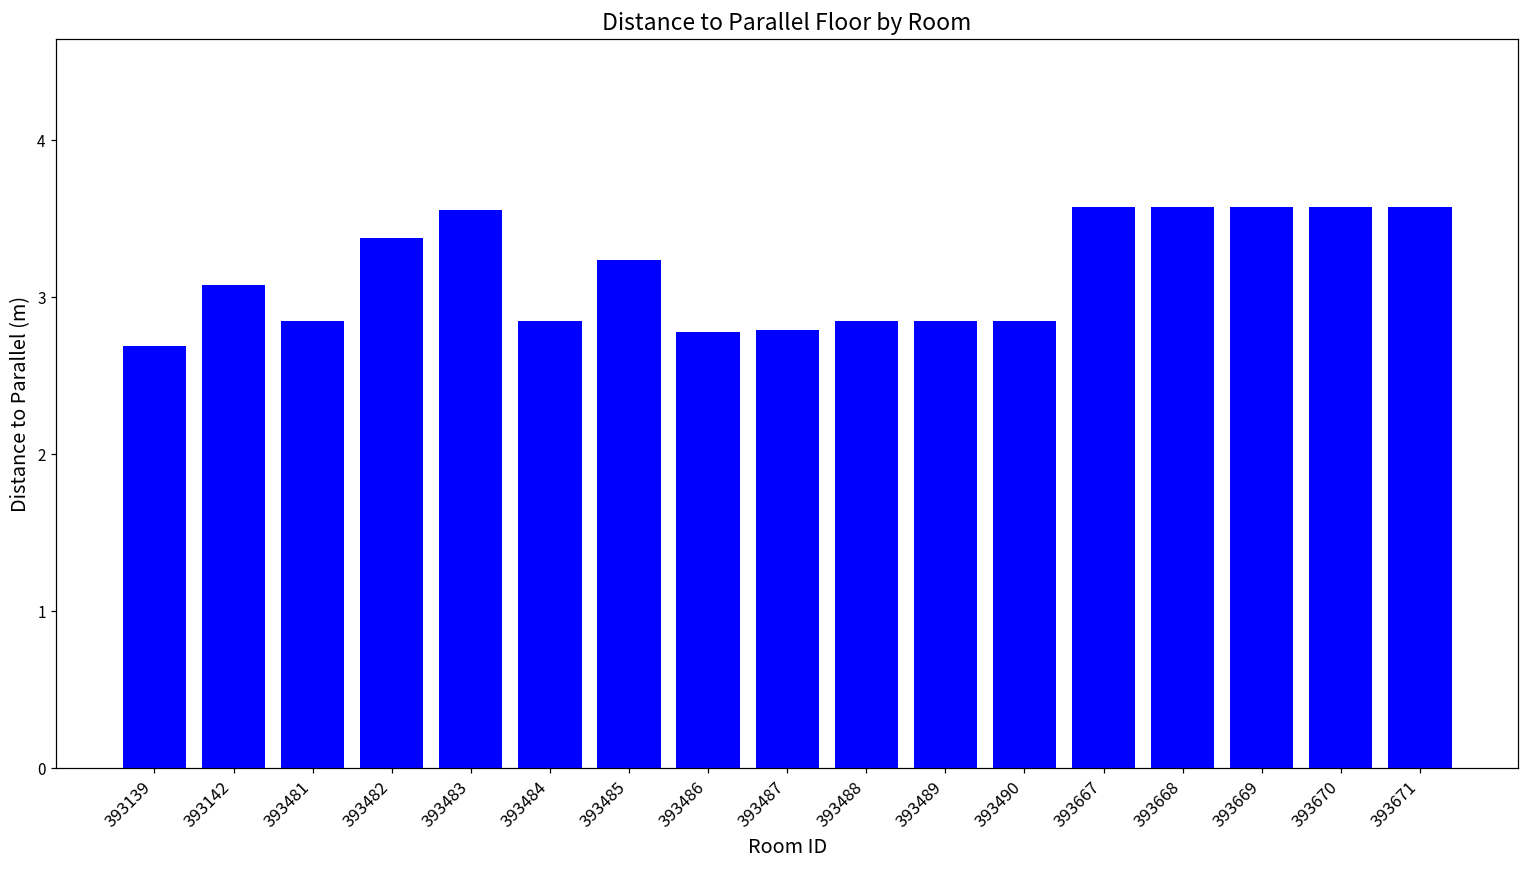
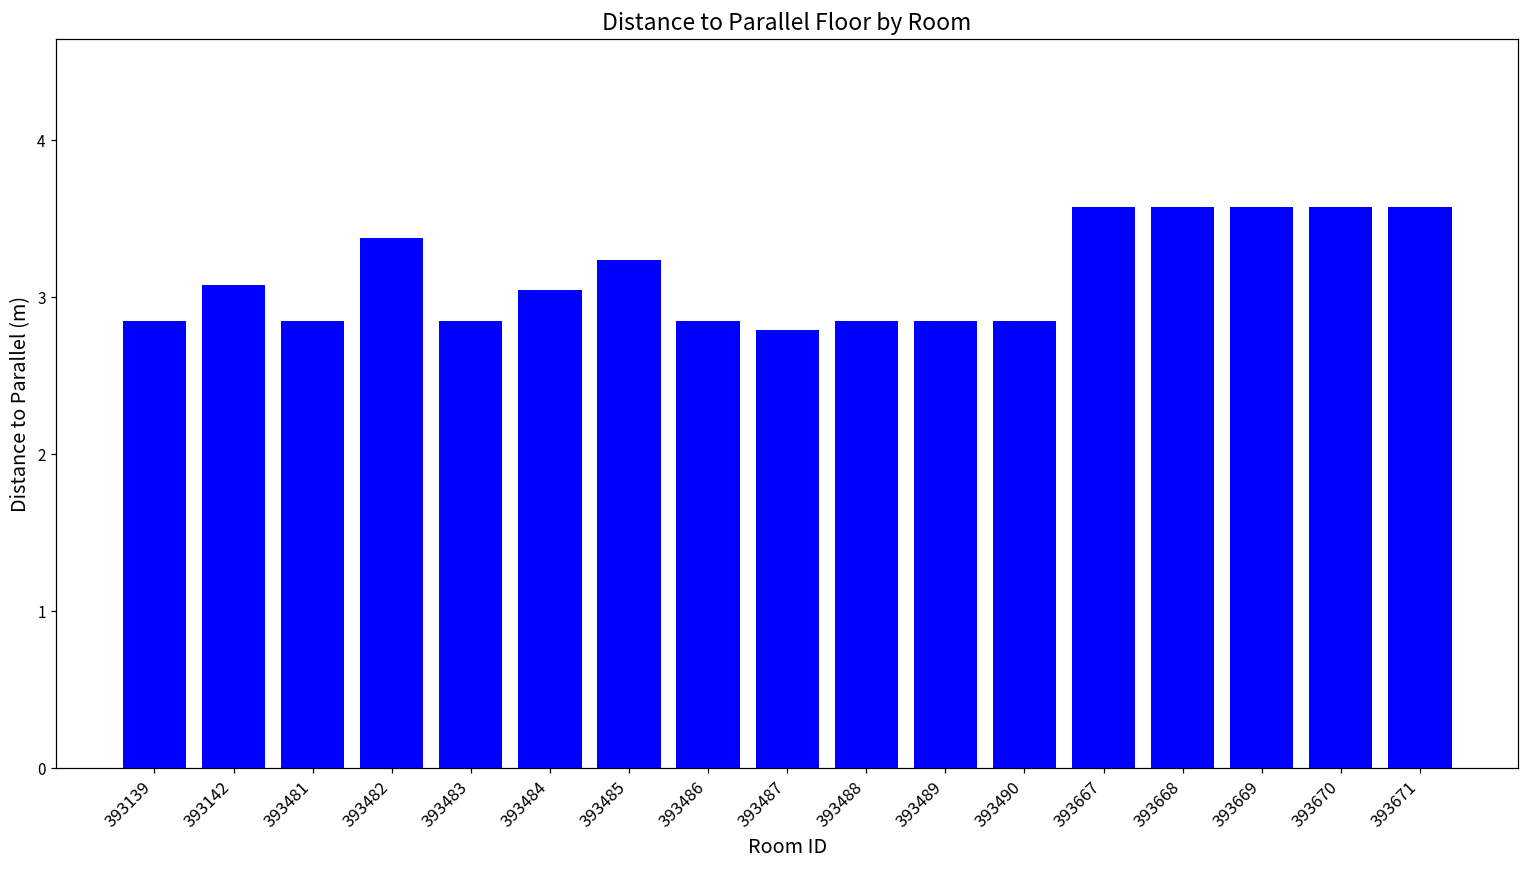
  {
-   "393139": 2.69,
+   "393139": 2.85,
    "393142": 3.08,
    "393481": 2.85,
    "393482": 3.38,
-   "393483": 3.56,
-   "393484": 2.85,
+   "393483": 2.85,
+   "393484": 3.05,
    "393485": 3.24,
-   "393486": 2.78,
+   "393486": 2.85,
    "393487": 2.79,
    "393488": 2.85,
    "393489": 2.85,
    "393490": 2.85,
    "393667": 3.58,
    "393668": 3.58,
    "393669": 3.58,
    "393670": 3.58,
    "393671": 3.58
  }
